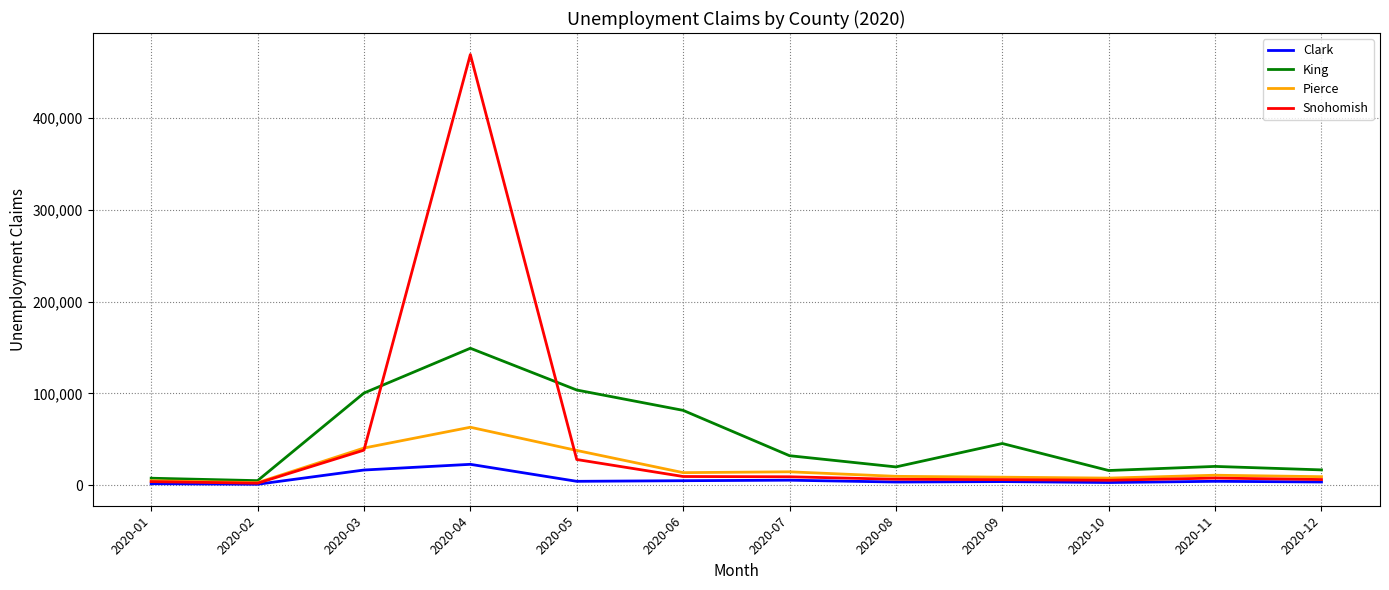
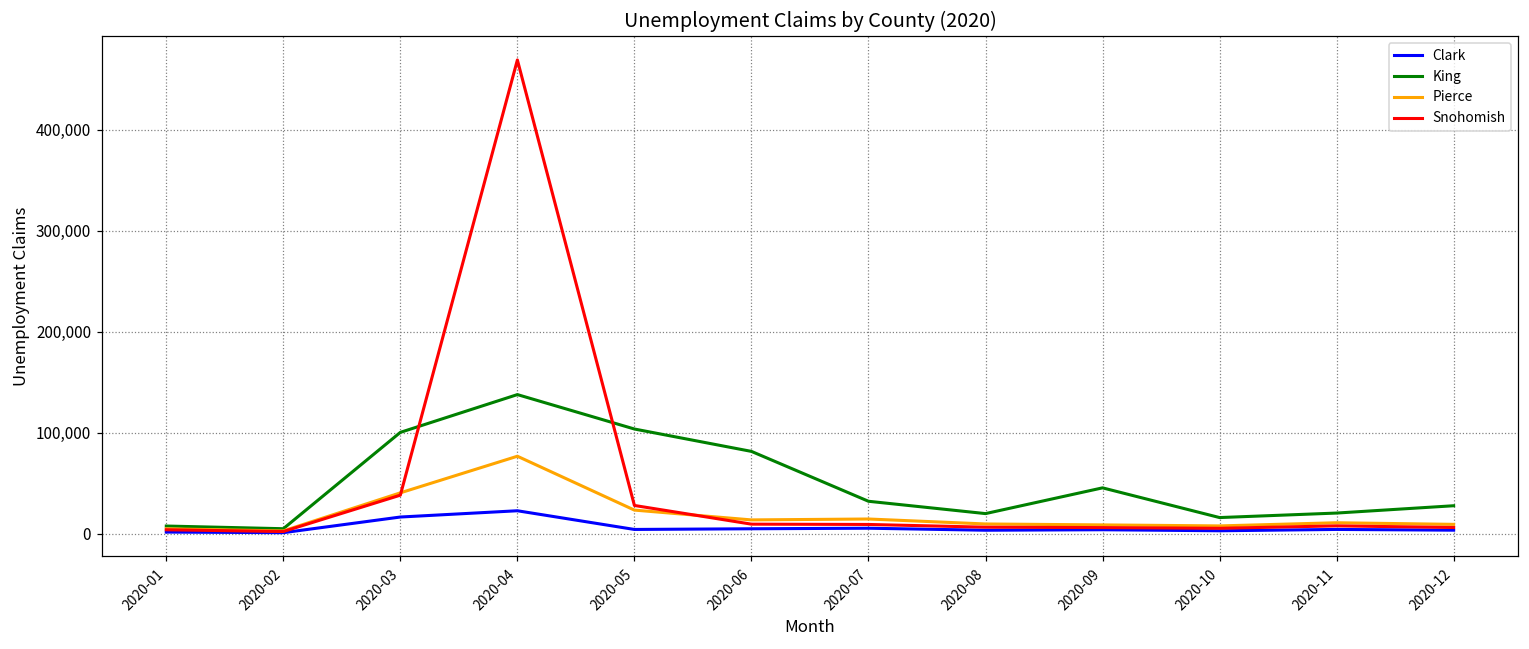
  {
    "Clark": {
      "2020-03": "20,000",
      "2020-04": "20,000",
      "2020-05": "0",
      "2020-06": "0",
      "2020-07": "10,000",
      "2020-08": "0",
      "2020-11": "0"
    },
    "King": {
      "2020-03": "100,000",
-     "2020-04": "150,000",
+     "2020-04": "140,000",
      "2020-05": "100,000",
      "2020-06": "80,000",
      "2020-07": "30,000",
      "2020-08": "20,000",
      "2020-09": "50,000",
      "2020-10": "20,000",
      "2020-11": "20,000",
-     "2020-12": "20,000"
+     "2020-12": "30,000"
    },
    "Pierce": {
-     "2020-04": "60,000",
-     "2020-05": "40,000",
+     "2020-04": "80,000",
+     "2020-05": "20,000",
      "2020-06": "10,000",
      "2020-07": "10,000",
      "2020-08": "10,000",
      "2020-11": "10,000",
      "2020-12": "10,000"
    },
    "Snohomish": {
      "2020-04": "470,000",
      "2020-05": "30,000",
      "2020-06": "10,000",
      "2020-07": "10,000",
      "2020-08": "10,000",
      "2020-11": "10,000"
    }
  }
